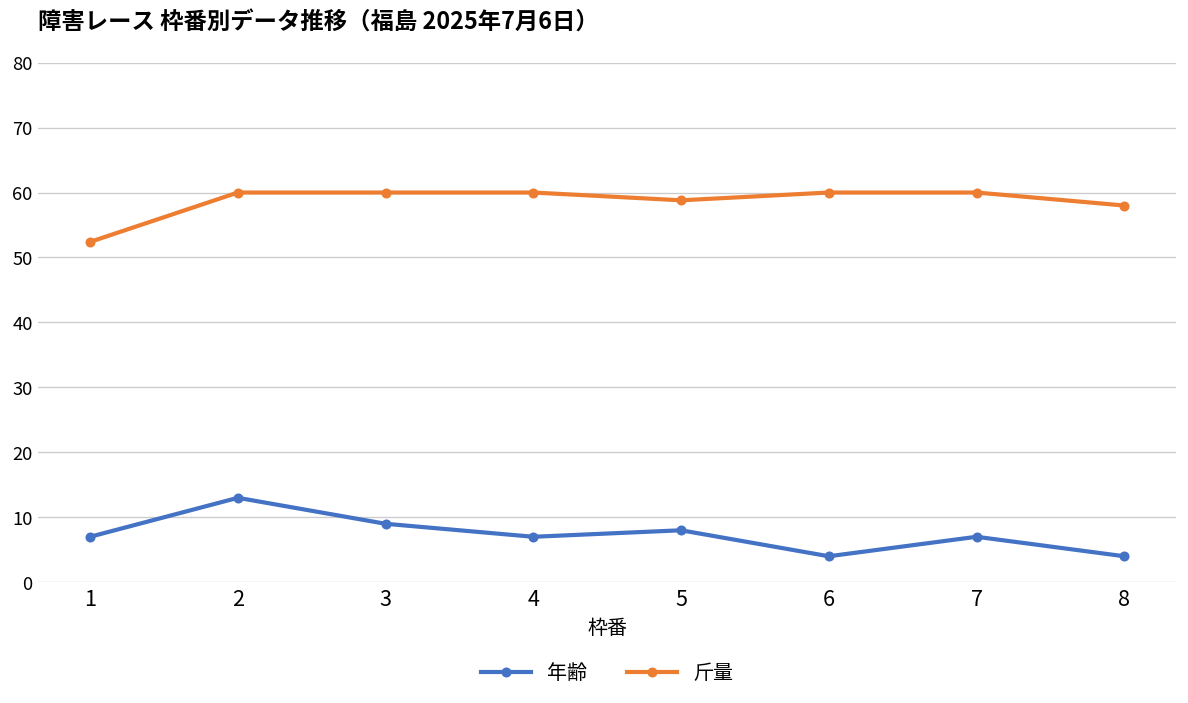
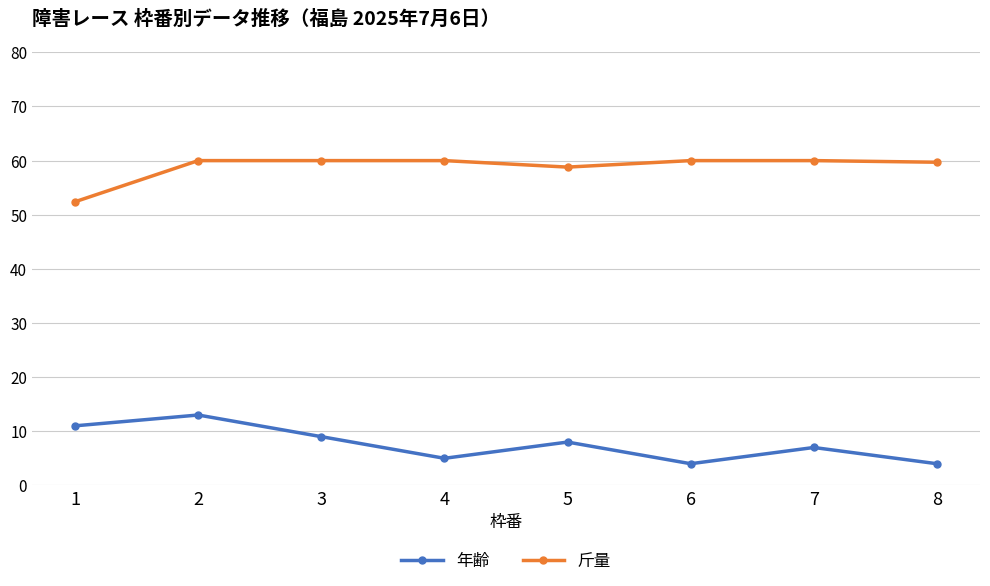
  {
    "年齢": {
-     "1": 7,
+     "1": 11,
      "2": 13,
      "3": 9,
-     "4": 7,
+     "4": 5,
      "5": 8,
      "6": 4,
      "7": 7,
      "8": 4
    },
    "斤量": {
      "1": 52,
      "2": 60,
      "3": 60,
      "4": 60,
      "5": 59,
      "6": 60,
      "7": 60,
-     "8": 58
+     "8": 60
    }
  }
